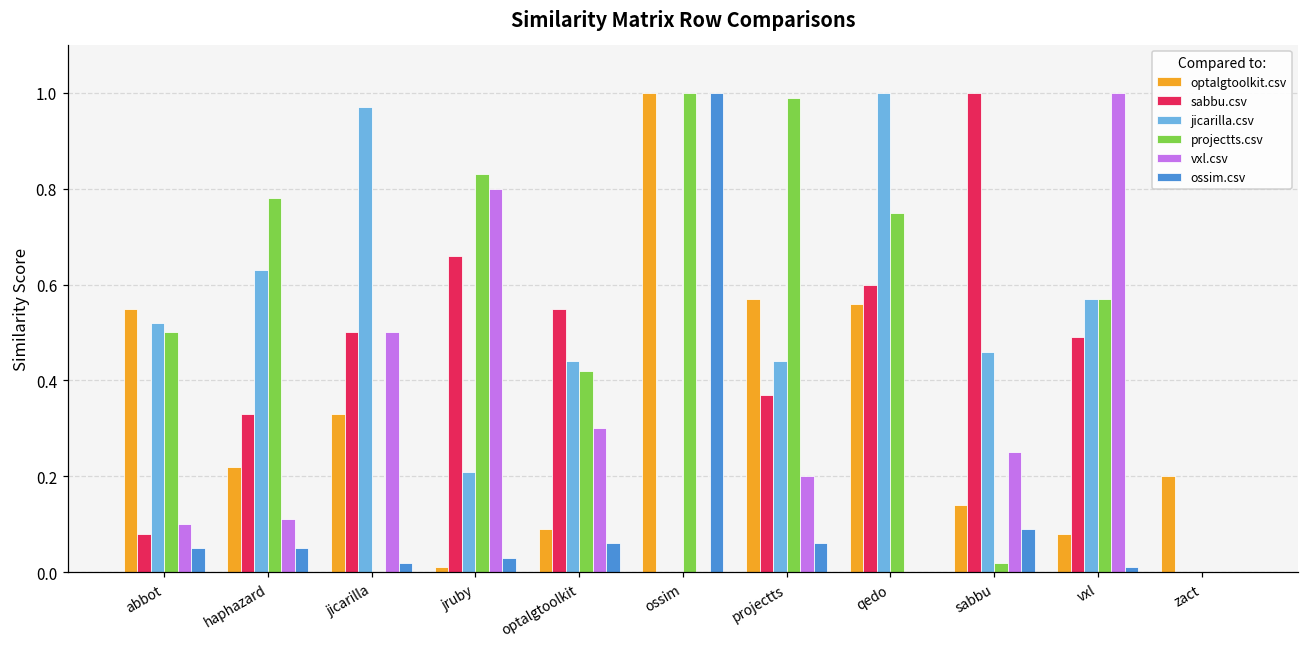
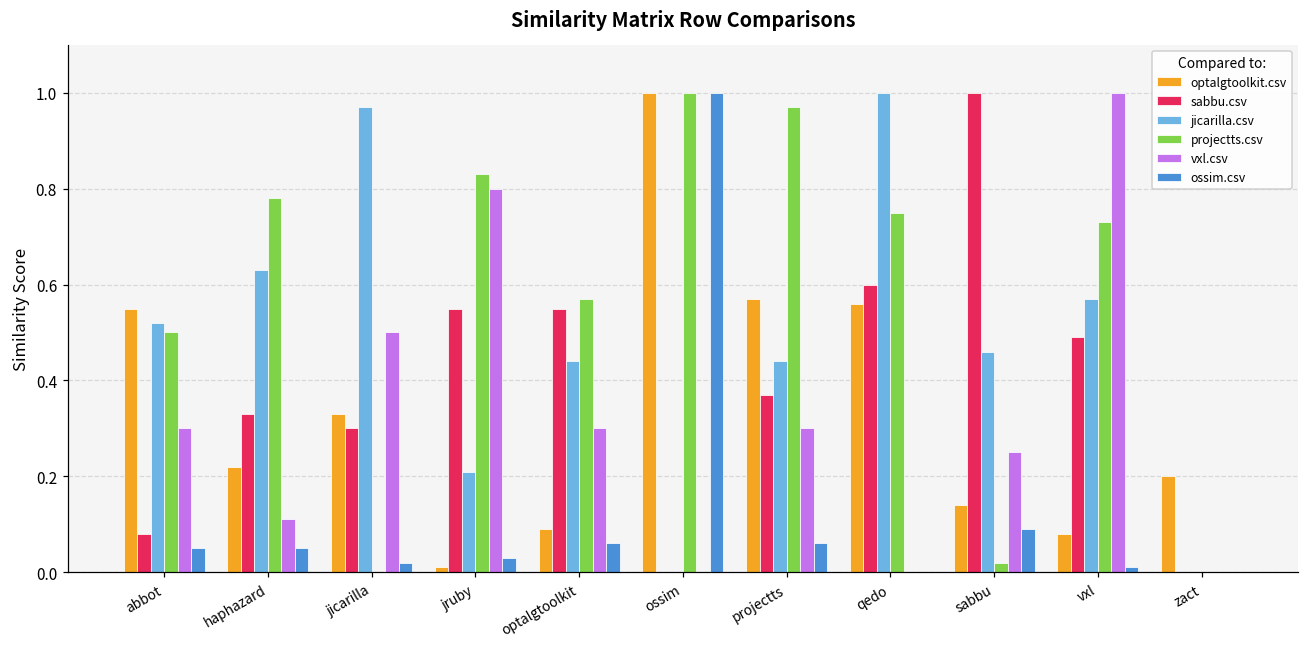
  {
    "optalgtoolkit.csv": {
      "abbot": 0.55,
      "haphazard": 0.22,
      "jicarilla": 0.33,
      "jruby": 0.01,
      "optalgtoolkit": 0.09,
      "ossim": 1.00,
      "projectts": 0.57,
      "qedo": 0.56,
      "sabbu": 0.14,
      "vxl": 0.08,
      "zact": 0.20
    },
    "sabbu.csv": {
      "abbot": 0.08,
      "haphazard": 0.33,
-     "jicarilla": 0.5,
-     "jruby": 0.66,
+     "jicarilla": 0.3,
+     "jruby": 0.55,
      "optalgtoolkit": 0.55,
      "ossim": 0.00,
      "projectts": 0.37,
      "qedo": 0.60,
      "sabbu": 1.00,
      "vxl": 0.49,
      "zact": 0.00
    },
    "projectts.csv": {
      "abbot": 0.50,
      "haphazard": 0.78,
      "jicarilla": 0.00,
      "jruby": 0.83,
-     "optalgtoolkit": 0.42,
+     "optalgtoolkit": 0.57,
      "ossim": 1.00,
-     "projectts": 0.99,
+     "projectts": 0.97,
      "qedo": 0.75,
      "sabbu": 0.02,
-     "vxl": 0.57,
+     "vxl": 0.73,
      "zact": 0.00
    },
    "vxl.csv": {
-     "abbot": 0.1,
+     "abbot": 0.3,
      "haphazard": 0.11,
      "jicarilla": 0.5,
      "jruby": 0.8,
      "optalgtoolkit": 0.3,
      "ossim": 0.0,
-     "projectts": 0.2,
+     "projectts": 0.3,
      "qedo": 0.0,
      "sabbu": 0.25,
      "vxl": 1.0,
      "zact": 0.0
    }
  }
